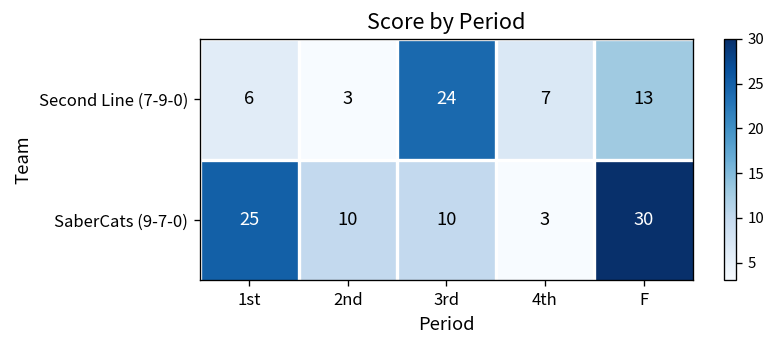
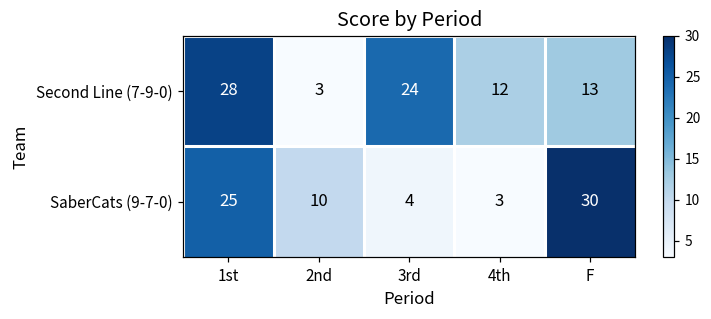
  {
    "Second Line (7-9-0)": {
-     "1st": 6,
+     "1st": 28,
      "2nd": 3,
      "3rd": 24,
-     "4th": 7,
+     "4th": 12,
      "F": 13
    },
    "SaberCats (9-7-0)": {
      "1st": 25,
      "2nd": 10,
-     "3rd": 10,
+     "3rd": 4,
      "4th": 3,
      "F": 30
    }
  }
